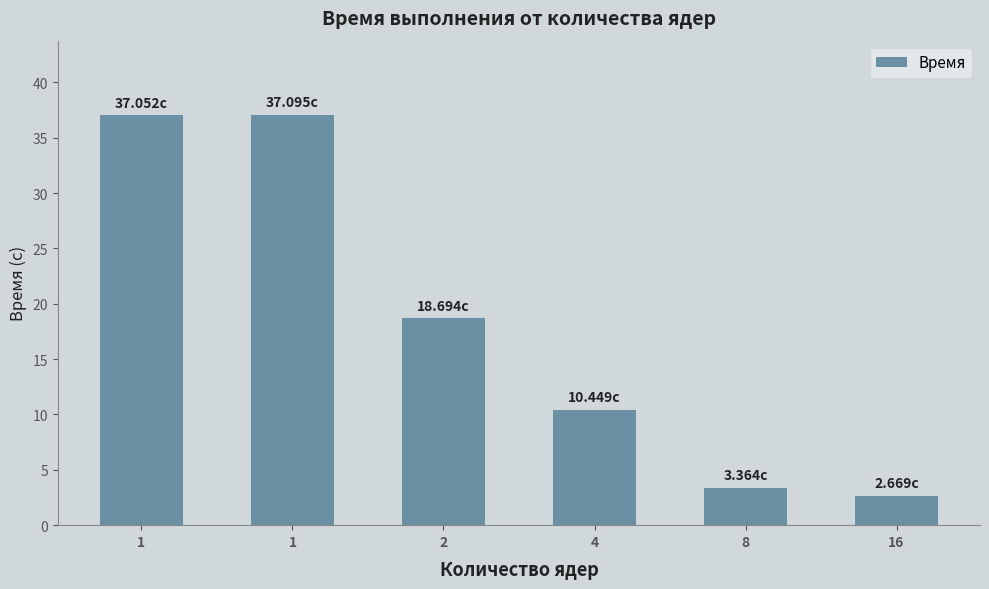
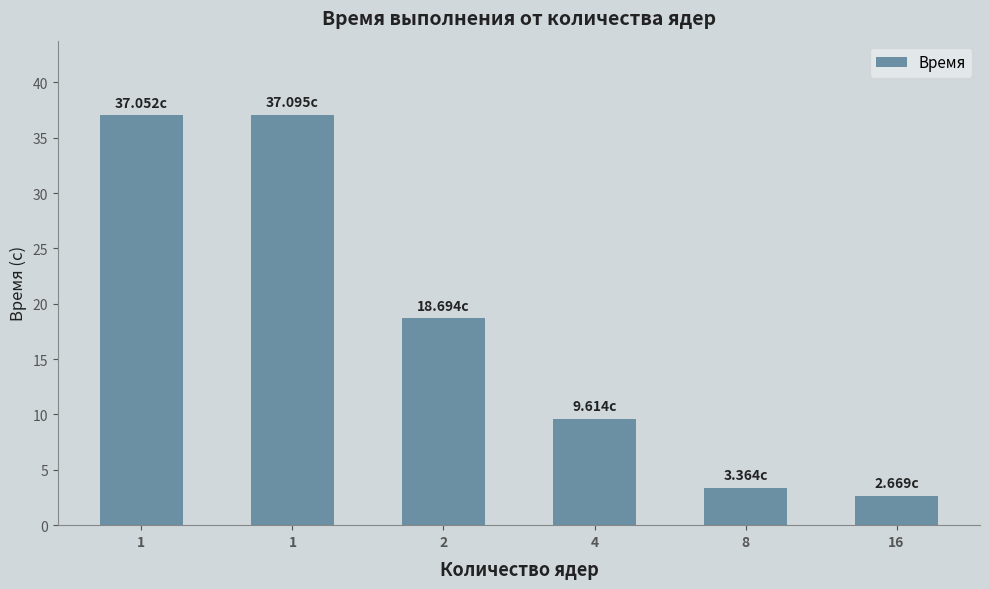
  {
    "2": "18.694с",
-   "4": "10.449с",
+   "4": "9.614с",
    "8": "3.364с",
    "16": "2.669с"
  }
